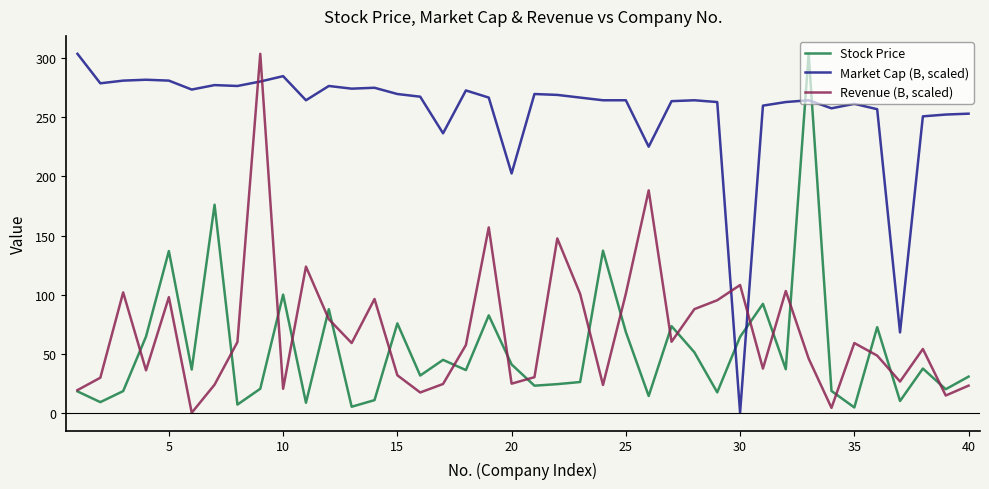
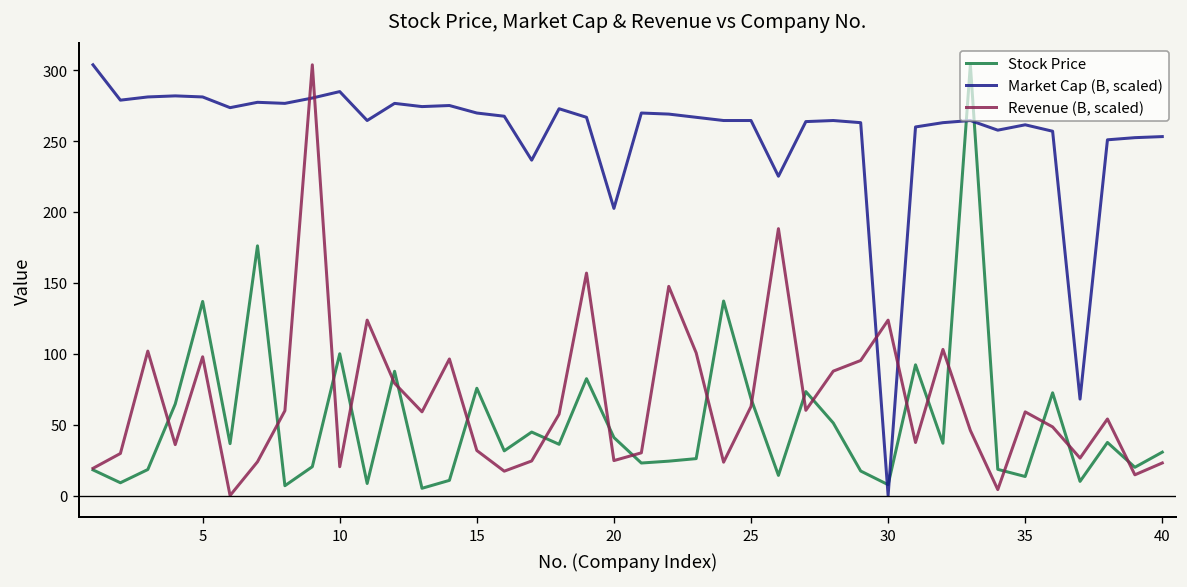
  {
    "Stock Price": {
      "5": 137,
      "10": 100,
      "15": 76,
      "20": 41,
      "25": 68,
-     "30": 64,
-     "35": 5,
+     "30": 8,
+     "35": 13,
      "40": 31
    },
    "Market Cap (B, scaled)": {
      "5": 281,
      "10": 285,
      "15": 270,
      "20": 203,
      "25": 264,
      "30": 0,
      "40": 253
    },
    "Revenue (B, scaled)": {
      "5": 98,
      "10": 20,
      "15": 32,
      "20": 25,
-     "25": 101,
-     "30": 108,
+     "25": 63,
+     "30": 124,
      "35": 59,
      "40": 23
    }
  }
